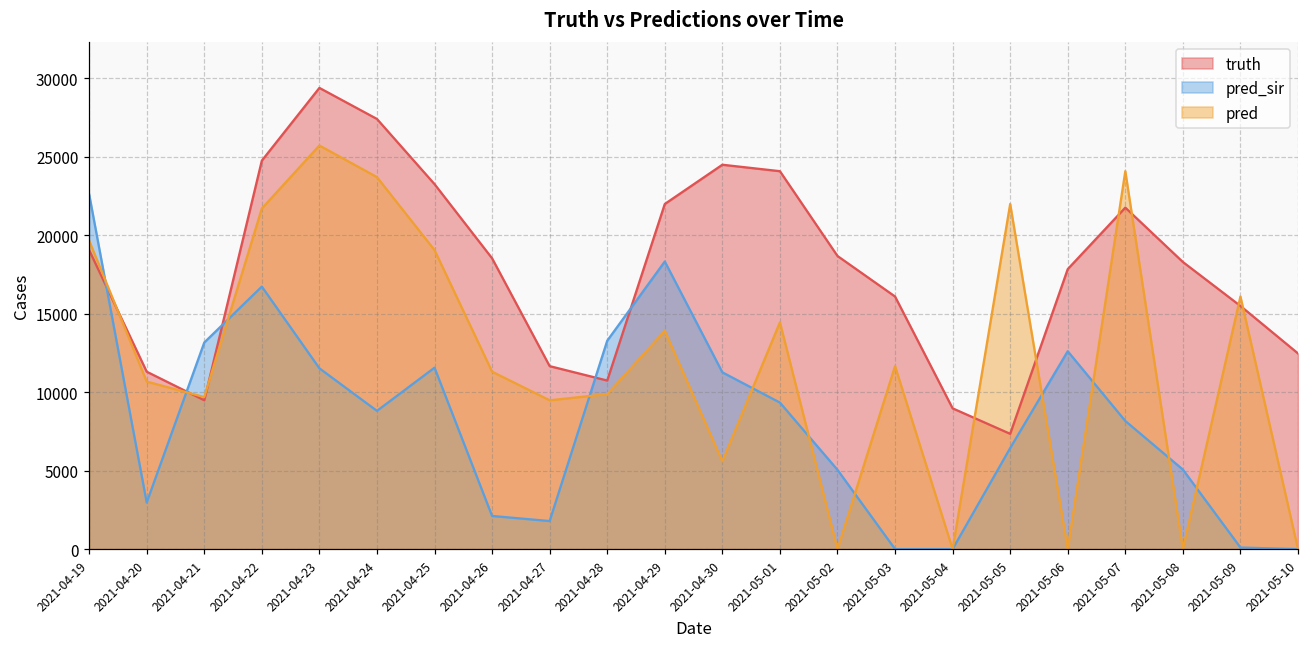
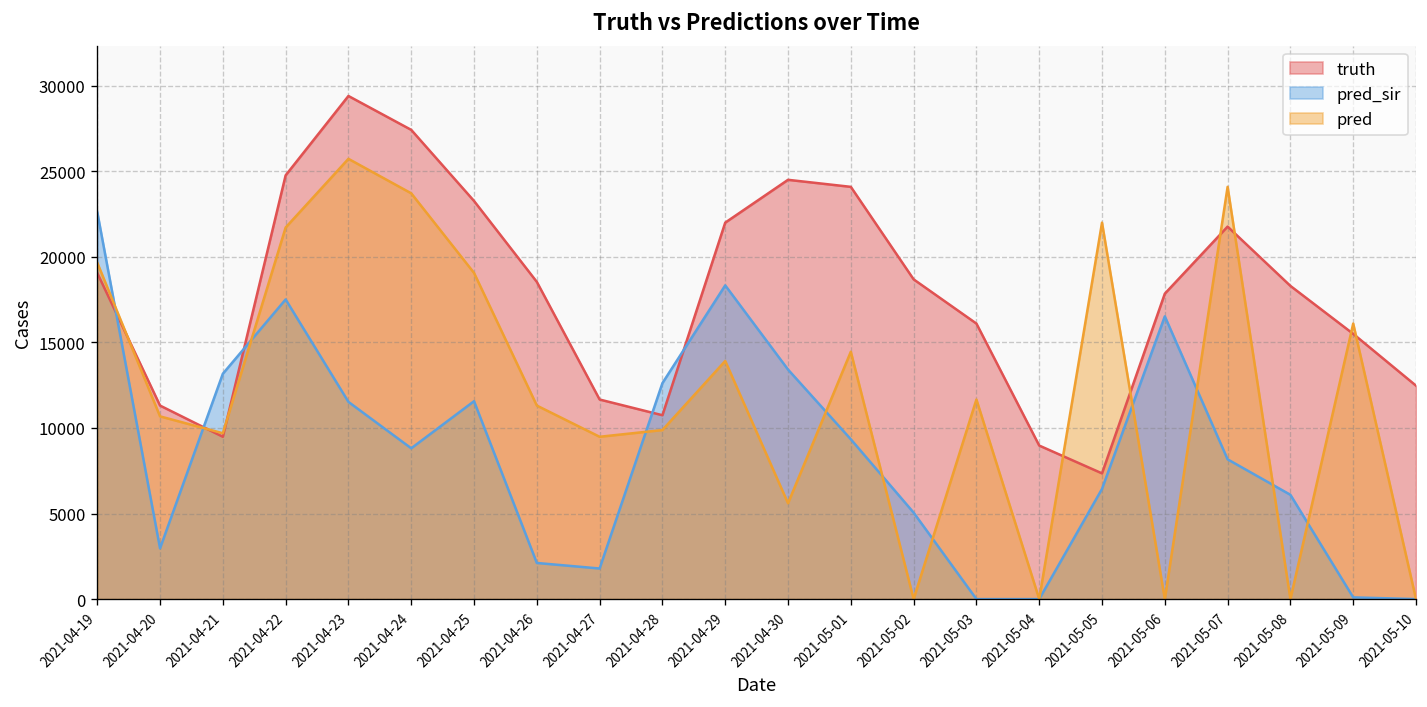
  {
    "pred_sir": {
      "2021-04-19": 22600,
      "2021-04-20": 3000,
      "2021-04-21": 13200,
-     "2021-04-22": 16700,
+     "2021-04-22": 17500,
      "2021-04-23": 11500,
      "2021-04-24": 8800,
      "2021-04-25": 11600,
      "2021-04-26": 2100,
      "2021-04-27": 1800,
-     "2021-04-28": 13300,
+     "2021-04-28": 12600,
      "2021-04-29": 18300,
-     "2021-04-30": 11300,
+     "2021-04-30": 13400,
      "2021-05-01": 9300,
      "2021-05-02": 5100,
      "2021-05-03": 0,
      "2021-05-05": 6400,
-     "2021-05-06": 12600,
+     "2021-05-06": 16500,
      "2021-05-07": 8200,
-     "2021-05-08": 5100,
+     "2021-05-08": 6100,
      "2021-05-09": 100
    }
  }
